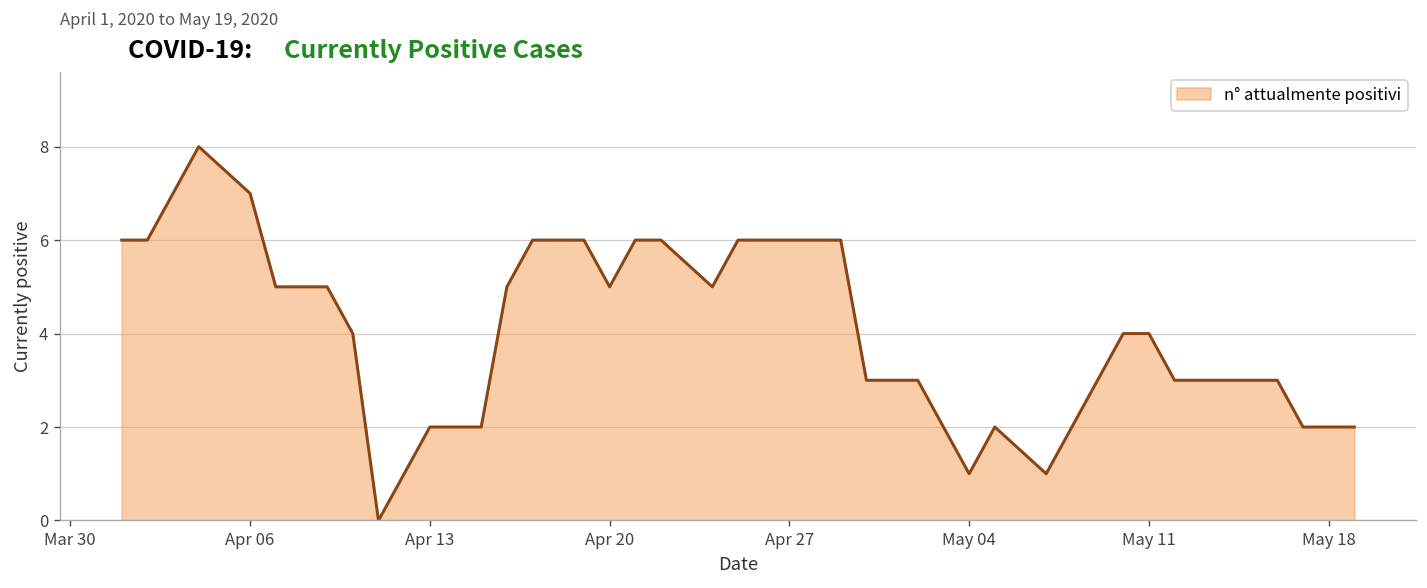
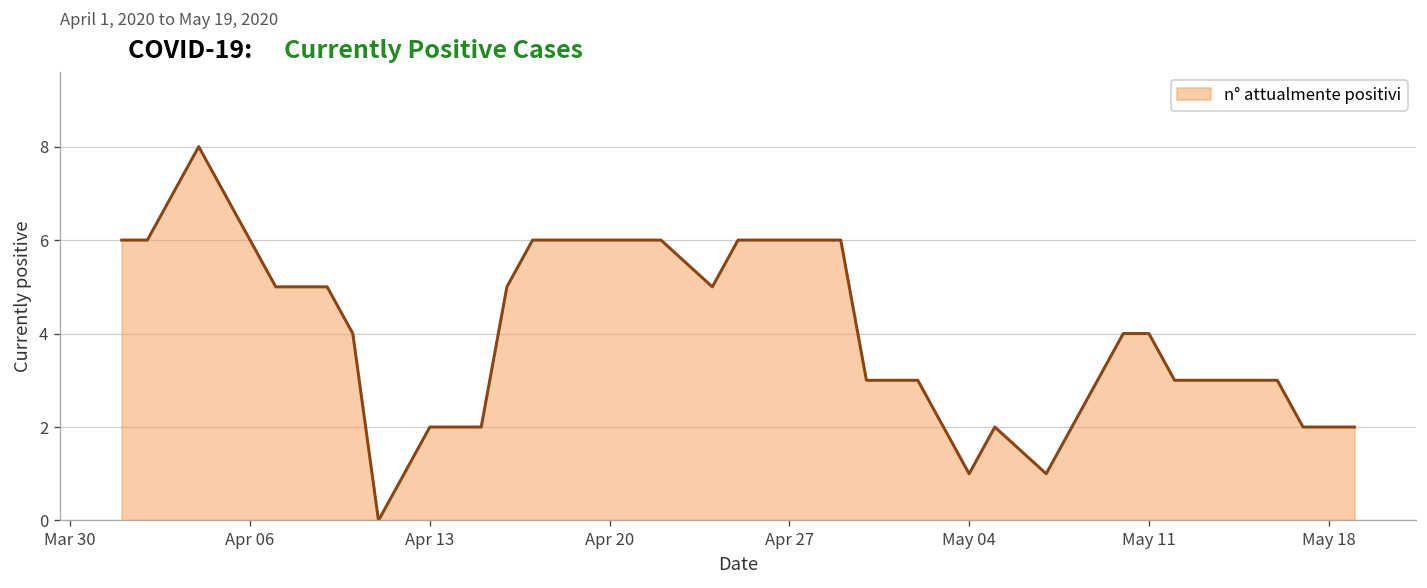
  {
-   "Apr 06": 7,
+   "Apr 06": 6,
    "Apr 13": 2,
-   "Apr 20": 5,
+   "Apr 20": 6,
    "May 04": 1,
    "May 11": 4,
    "May 18": 2
  }
